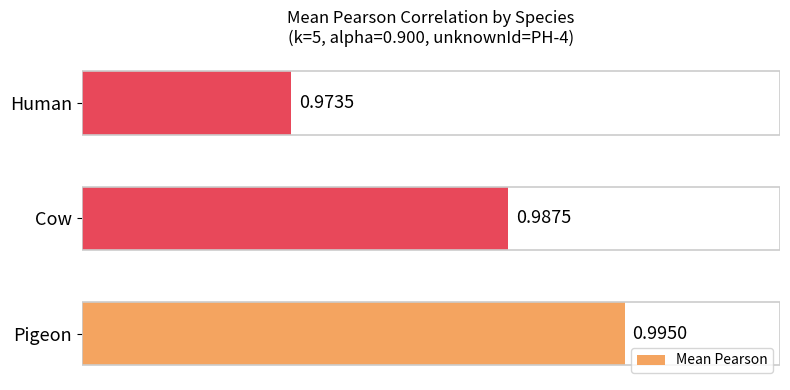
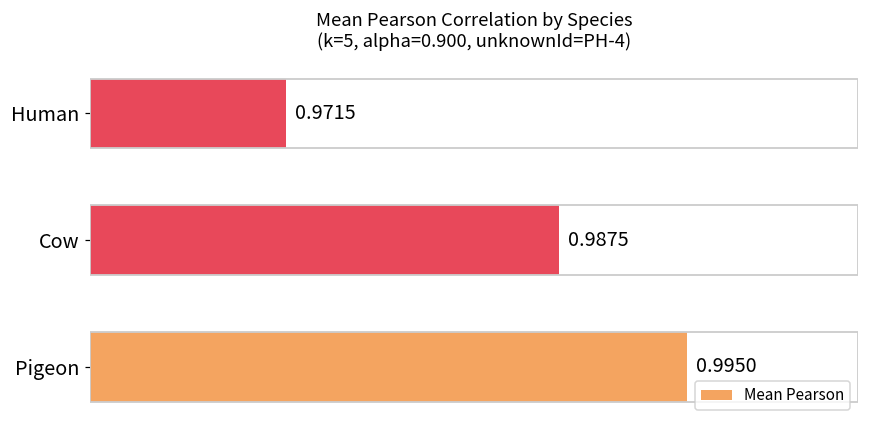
  {
-   "Human": 0.9735,
+   "Human": 0.9715,
    "Cow": 0.9875,
    "Pigeon": 0.9950
  }
